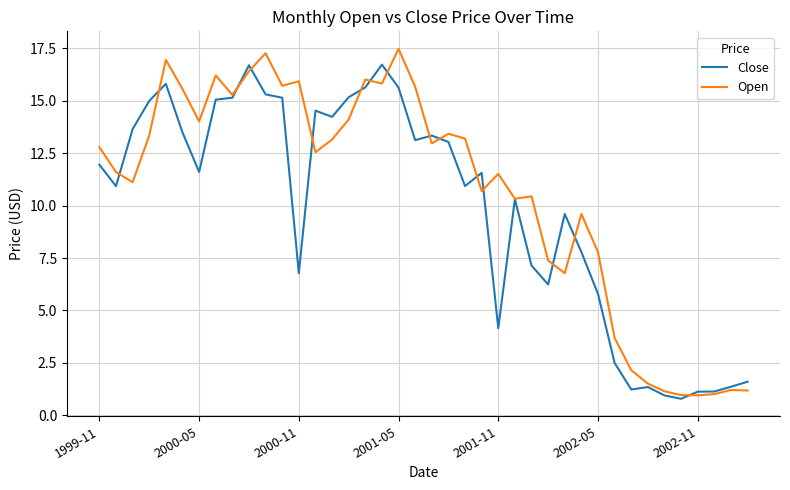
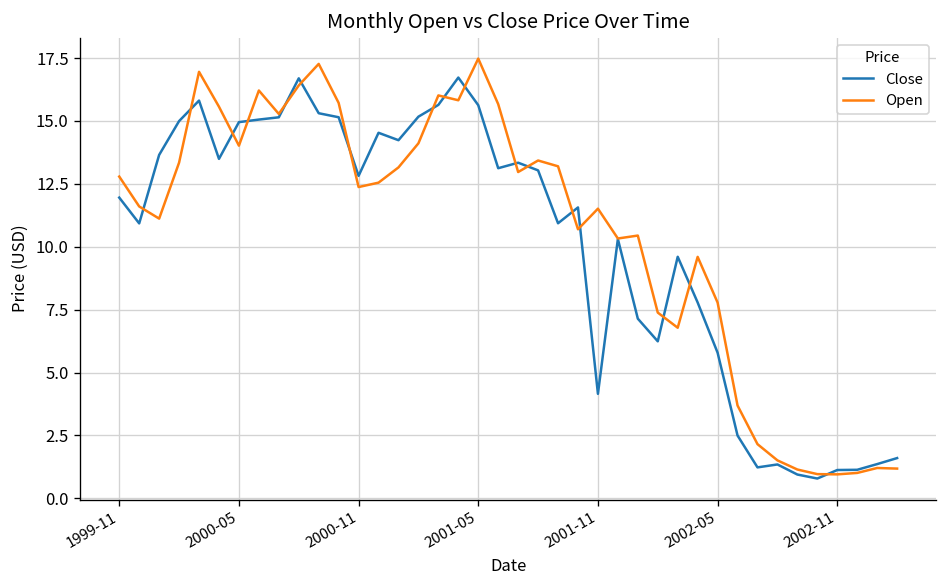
  {
    "Close": {
      "1999-11": 12.0,
-     "2000-05": 11.6,
-     "2000-11": 6.8,
+     "2000-05": 15.0,
+     "2000-11": 12.8,
      "2001-05": 15.6,
      "2001-11": 4.2,
      "2002-05": 5.8,
      "2002-11": 1.1
    },
    "Open": {
      "1999-11": 12.8,
      "2000-05": 14.0,
-     "2000-11": 15.9,
+     "2000-11": 12.4,
      "2001-05": 17.5,
      "2001-11": 11.5,
      "2002-05": 7.8,
      "2002-11": 1.0
    }
  }
